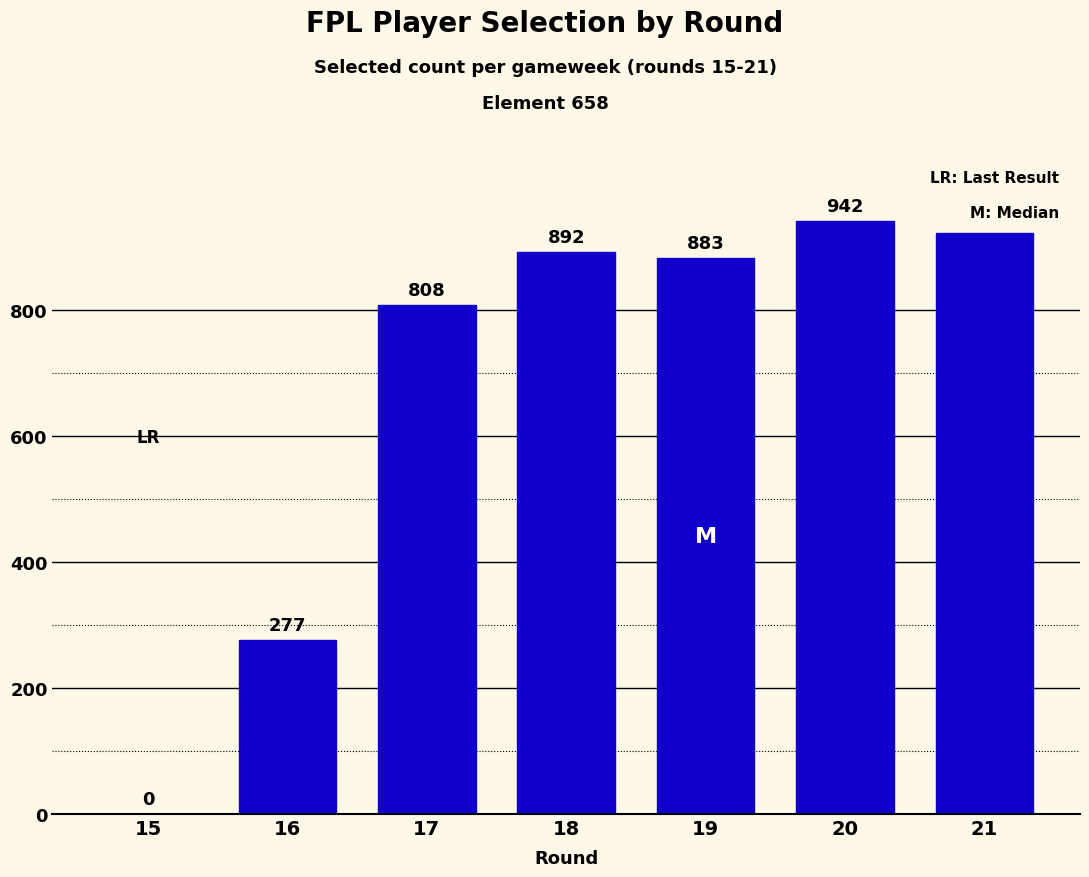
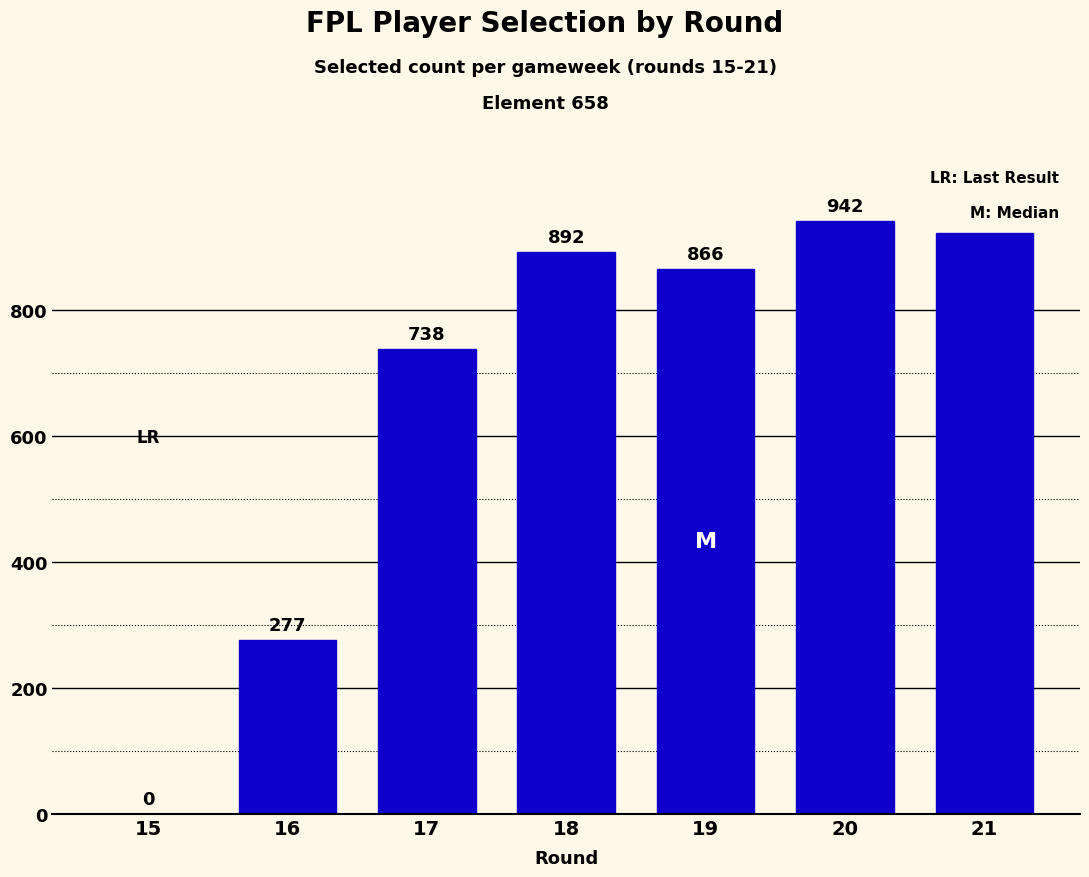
  {
    "15": 0,
    "16": 277,
-   "17": 808,
+   "17": 738,
    "18": 892,
-   "19": 883,
+   "19": 866,
    "20": 942
  }
